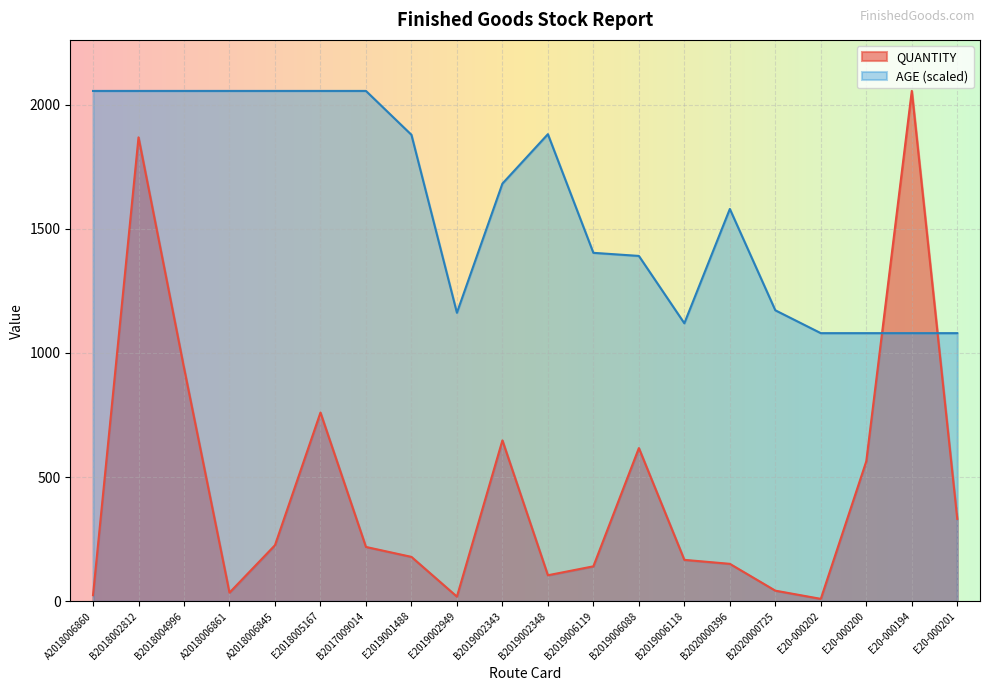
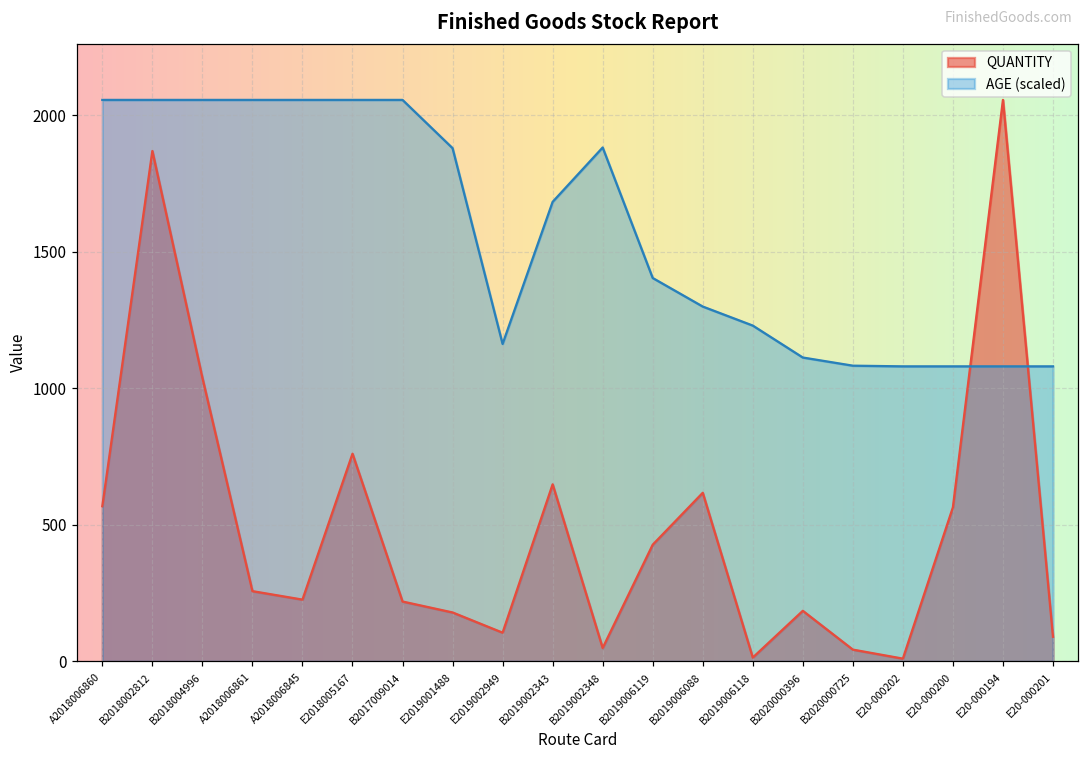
  {
    "QUANTITY": {
-     "A2018006860": 30,
+     "A2018006860": 570,
      "B2018002812": 1870,
-     "B2018004996": 940,
-     "A2018006861": 40,
+     "B2018004996": 1040,
+     "A2018006861": 260,
      "A2018006845": 230,
      "E2018005167": 760,
      "B2017009014": 220,
      "E2019001488": 180,
-     "E2019002949": 20,
+     "E2019002949": 110,
      "B2019002343": 650,
-     "B2019002348": 110,
-     "B2019006119": 140,
+     "B2019002348": 50,
+     "B2019006119": 430,
      "B2019006088": 620,
-     "B2019006118": 170,
-     "B2020000396": 150,
+     "B2019006118": 10,
+     "B2020000396": 190,
      "B2020000725": 40,
      "E20-000202": 10,
      "E20-000200": 560,
      "E20-000194": 2060,
-     "E20-000201": 330
+     "E20-000201": 90
    },
    "AGE (scaled)": {
      "A2018006860": 2060,
      "B2018002812": 2060,
      "B2018004996": 2060,
      "A2018006861": 2060,
      "A2018006845": 2060,
      "E2018005167": 2060,
      "B2017009014": 2060,
      "E2019001488": 1880,
      "E2019002949": 1160,
      "B2019002343": 1680,
      "B2019002348": 1880,
      "B2019006119": 1400,
-     "B2019006088": 1390,
-     "B2019006118": 1120,
-     "B2020000396": 1580,
-     "B2020000725": 1170,
+     "B2019006088": 1300,
+     "B2019006118": 1230,
+     "B2020000396": 1110,
+     "B2020000725": 1080,
      "E20-000202": 1080,
      "E20-000200": 1080,
      "E20-000194": 1080,
      "E20-000201": 1080
    }
  }
